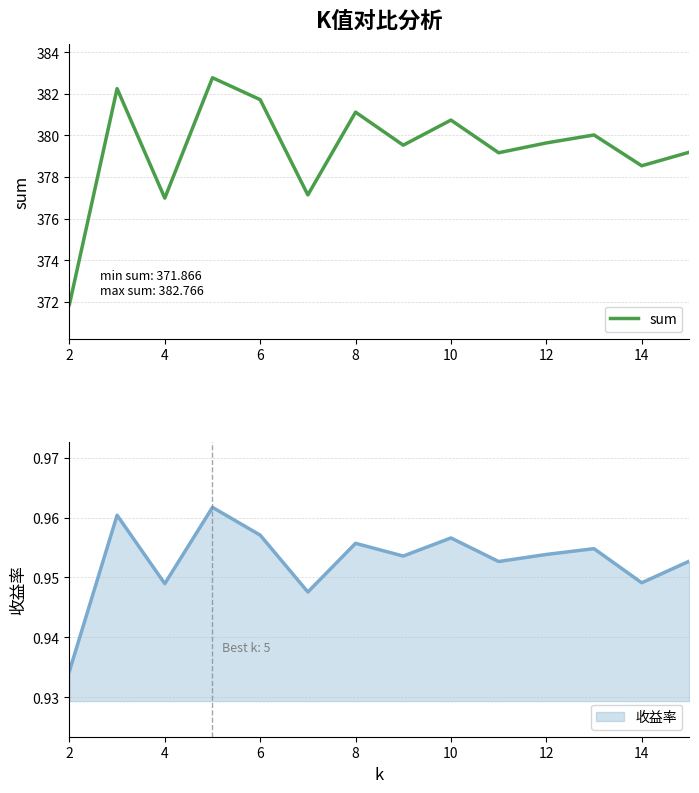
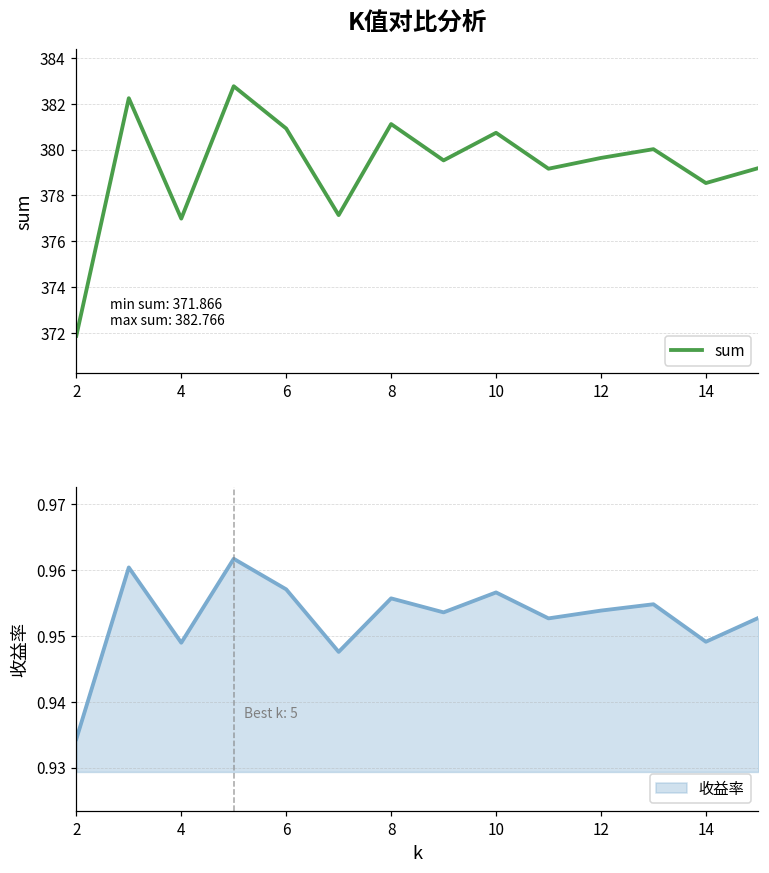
  {
    "K值对比分析": {
      "2": 371.9,
      "4": 377.0,
-     "6": 381.7,
+     "6": 380.9,
      "8": 381.1,
      "10": 380.7,
      "12": 379.6,
      "14": 378.5
    }
  }
